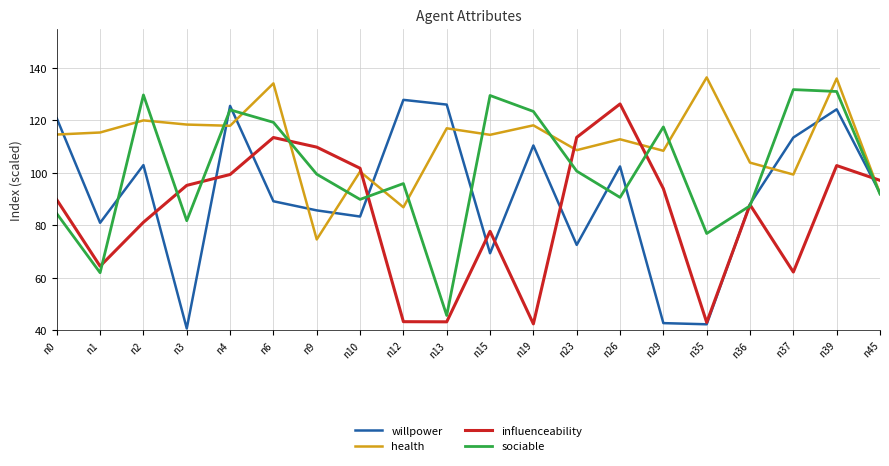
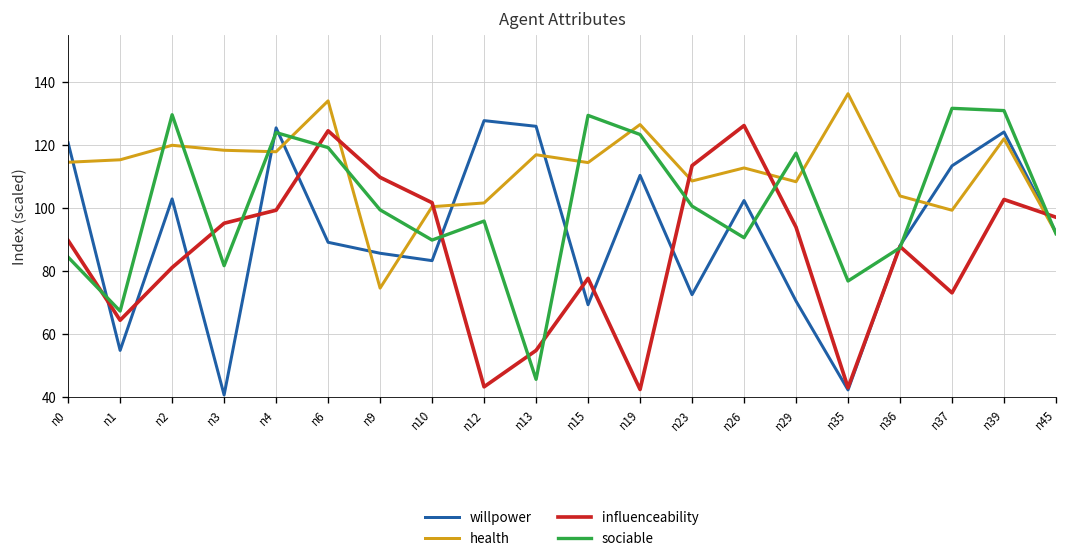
  {
    "willpower": {
      "n0": 121,
-     "n1": 81,
+     "n1": 55,
      "n2": 103,
      "n3": 41,
      "n4": 126,
      "n6": 89,
      "n9": 86,
      "n10": 83,
      "n12": 128,
      "n13": 126,
      "n15": 69,
      "n19": 110,
      "n23": 73,
      "n26": 102,
-     "n29": 43,
+     "n29": 71,
      "n37": 114,
      "n39": 124
    },
    "health": {
      "n0": 115,
      "n1": 115,
      "n2": 120,
      "n3": 118,
      "n4": 118,
      "n6": 134,
      "n9": 75,
      "n10": 101,
-     "n12": 87,
+     "n12": 102,
      "n13": 117,
      "n15": 115,
-     "n19": 118,
+     "n19": 127,
      "n23": 109,
      "n26": 113,
      "n29": 108,
      "n35": 136,
      "n36": 104,
      "n37": 99,
-     "n39": 136
+     "n39": 122
    },
    "influenceability": {
      "n0": 90,
      "n1": 64,
      "n2": 81,
      "n3": 95,
      "n4": 99,
-     "n6": 114,
+     "n6": 125,
      "n9": 110,
      "n10": 102,
      "n12": 43,
-     "n13": 43,
+     "n13": 55,
      "n15": 78,
      "n19": 43,
      "n23": 114,
      "n26": 126,
      "n29": 94,
-     "n37": 62,
+     "n37": 73,
      "n39": 103,
      "n45": 97
    },
    "sociable": {
      "n0": 85,
-     "n1": 62,
+     "n1": 67,
      "n2": 130,
      "n3": 82,
      "n4": 124,
      "n6": 119,
      "n9": 100,
      "n10": 90,
      "n12": 96,
      "n13": 46,
      "n15": 130,
      "n19": 123,
      "n23": 101,
      "n26": 91,
      "n29": 118,
      "n35": 77,
      "n37": 132,
      "n39": 131
    }
  }
